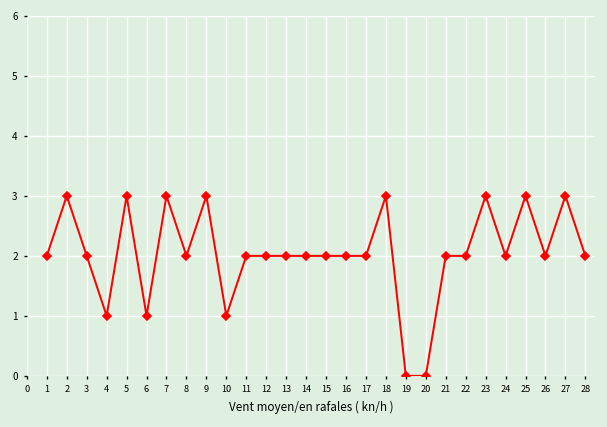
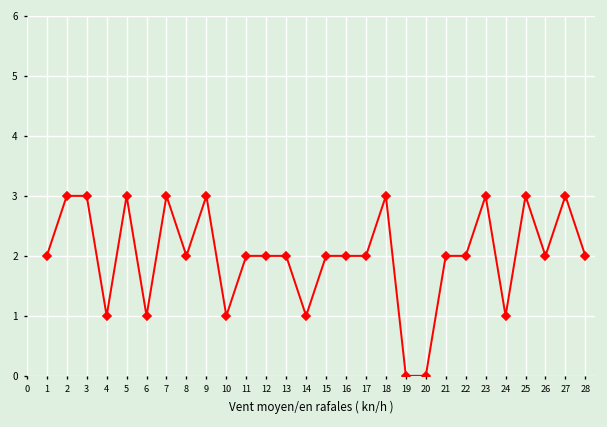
  {
    "1": 2,
    "2": 3,
-   "3": 2,
+   "3": 3,
    "4": 1,
    "5": 3,
    "6": 1,
    "7": 3,
    "8": 2,
    "9": 3,
    "10": 1,
    "11": 2,
    "12": 2,
    "13": 2,
-   "14": 2,
+   "14": 1,
    "15": 2,
    "16": 2,
    "17": 2,
    "18": 3,
    "19": 0,
    "20": 0,
    "21": 2,
    "22": 2,
    "23": 3,
-   "24": 2,
+   "24": 1,
    "25": 3,
    "26": 2,
    "27": 3,
    "28": 2
  }
